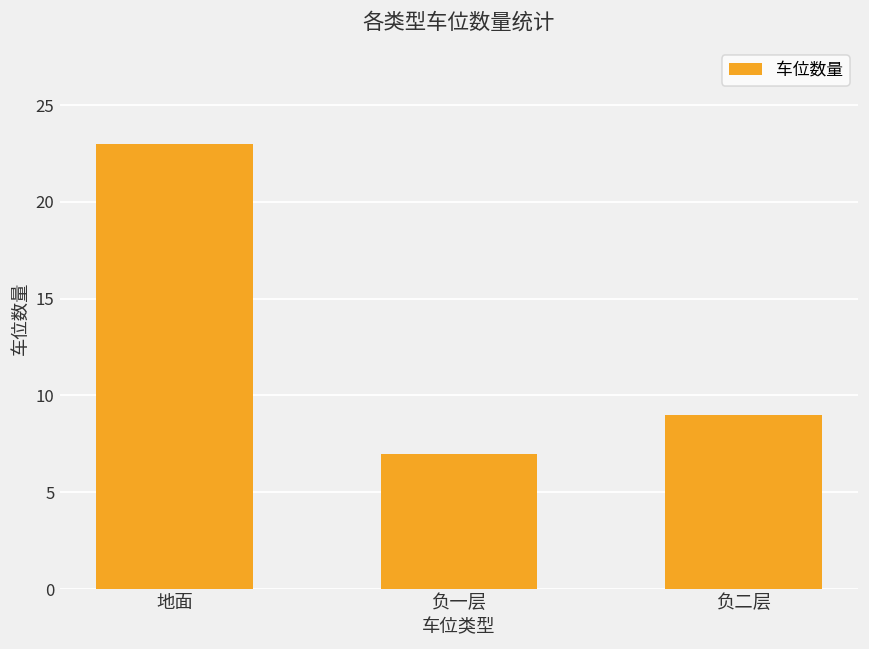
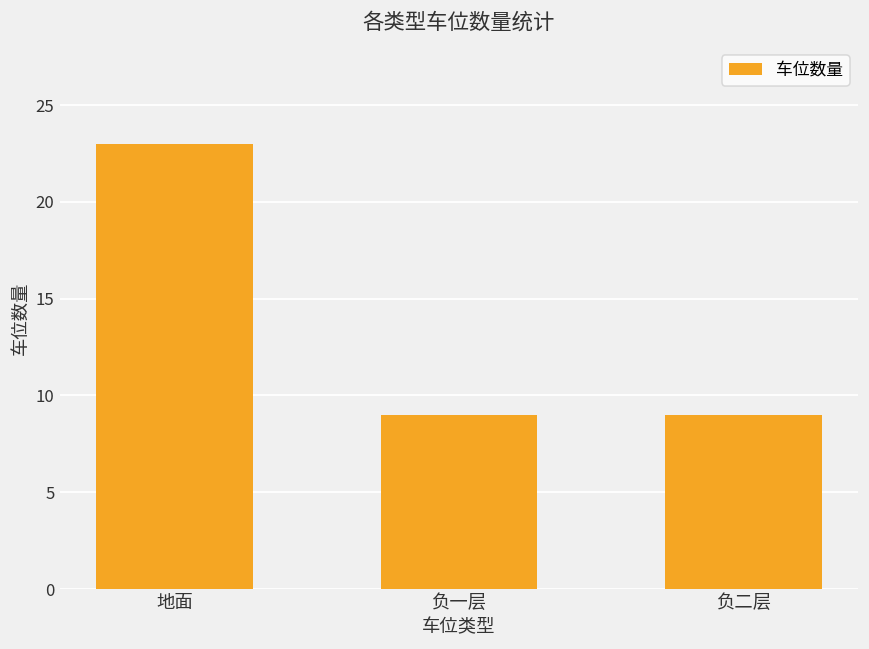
  {
    "地面": 23,
-   "负一层": 7,
+   "负一层": 9,
    "负二层": 9
  }
